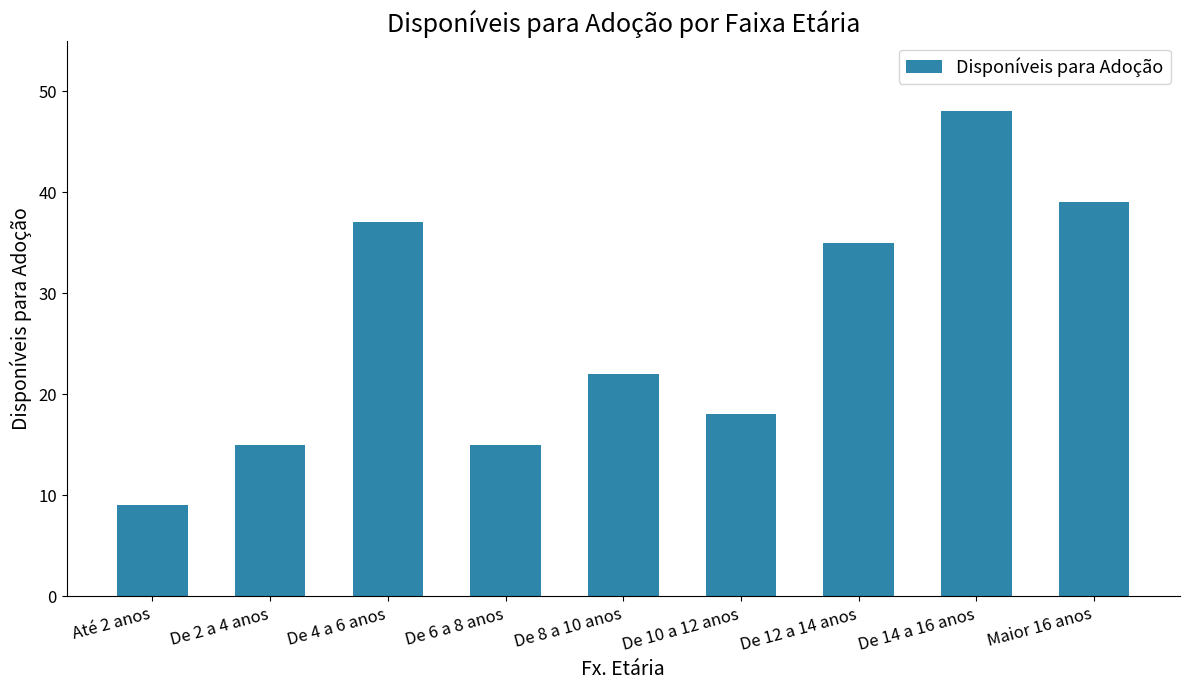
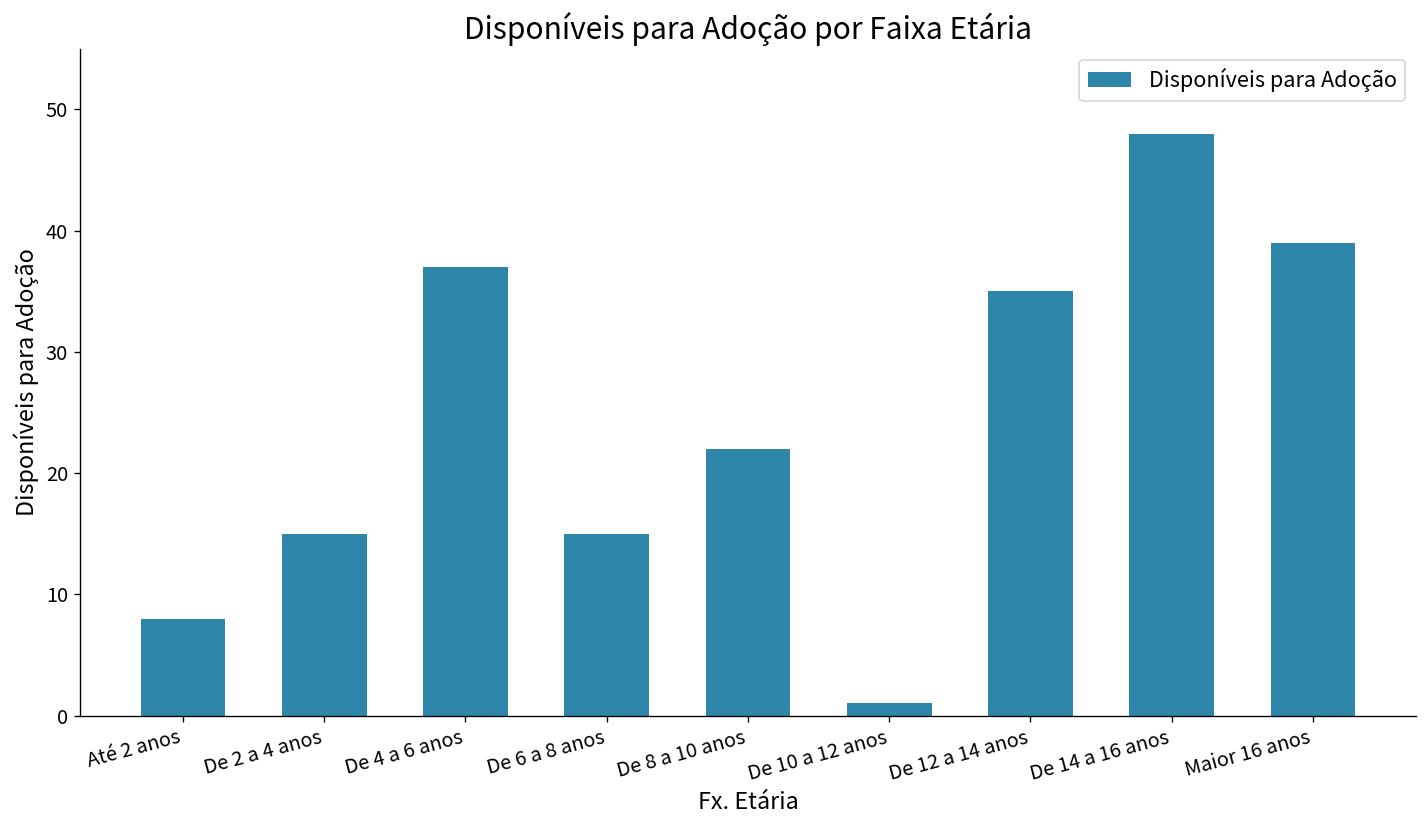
  {
-   "Até 2 anos": 9,
+   "Até 2 anos": 8,
    "De 2 a 4 anos": 15,
    "De 4 a 6 anos": 37,
    "De 6 a 8 anos": 15,
    "De 8 a 10 anos": 22,
-   "De 10 a 12 anos": 18,
+   "De 10 a 12 anos": 1,
    "De 12 a 14 anos": 35,
    "De 14 a 16 anos": 48,
    "Maior 16 anos": 39
  }
